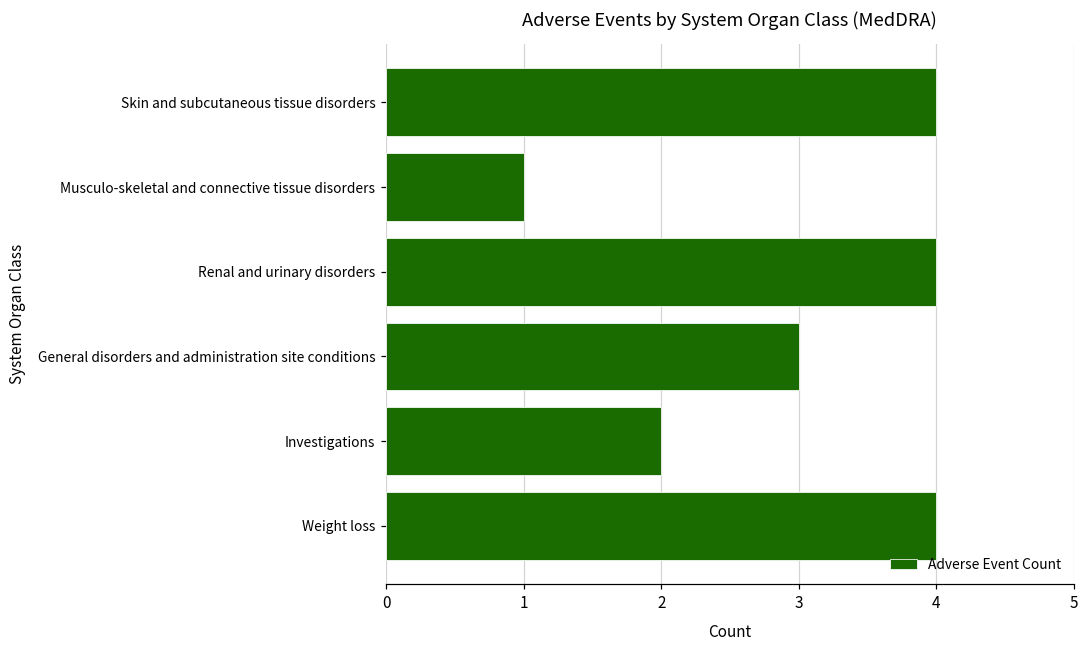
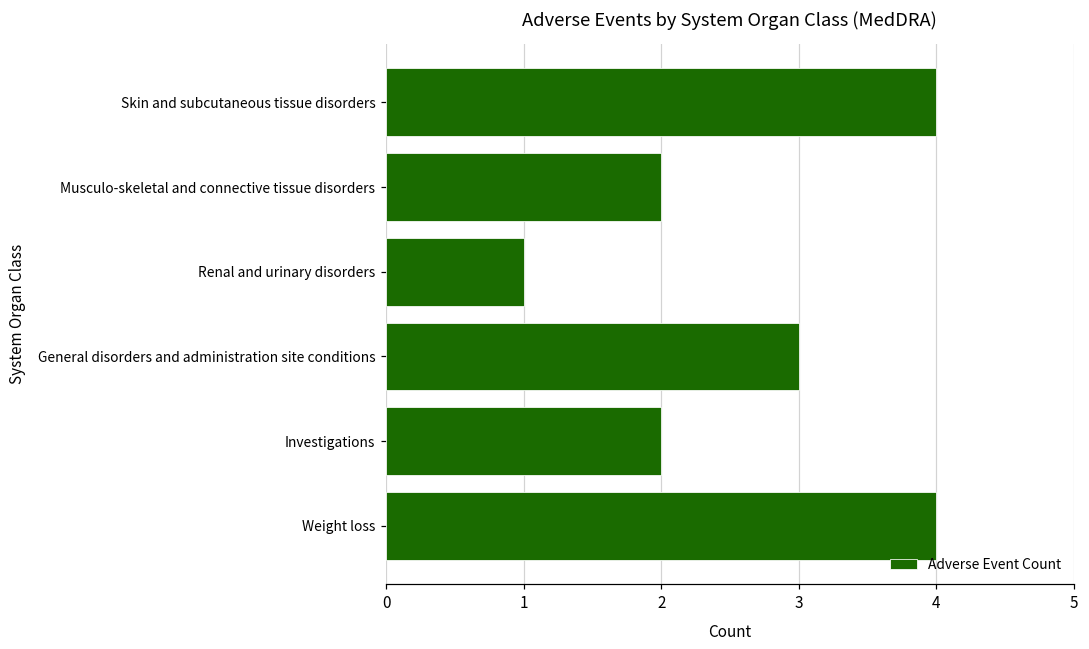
  {
    "Skin and subcutaneous tissue disorders": 4,
-   "Musculo-skeletal and connective tissue disorders": 1,
-   "Renal and urinary disorders": 4,
+   "Musculo-skeletal and connective tissue disorders": 2,
+   "Renal and urinary disorders": 1,
    "General disorders and administration site conditions": 3,
    "Investigations": 2,
    "Weight loss": 4
  }
